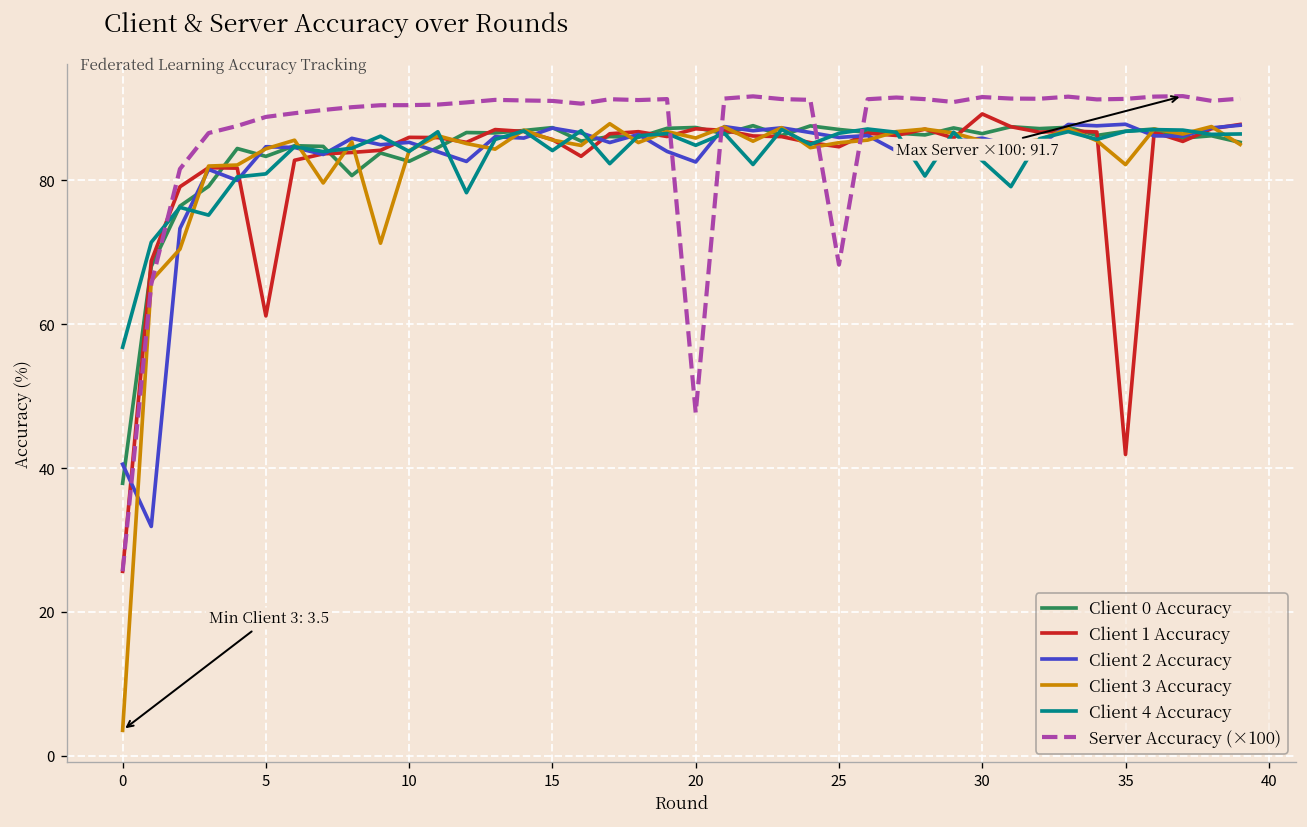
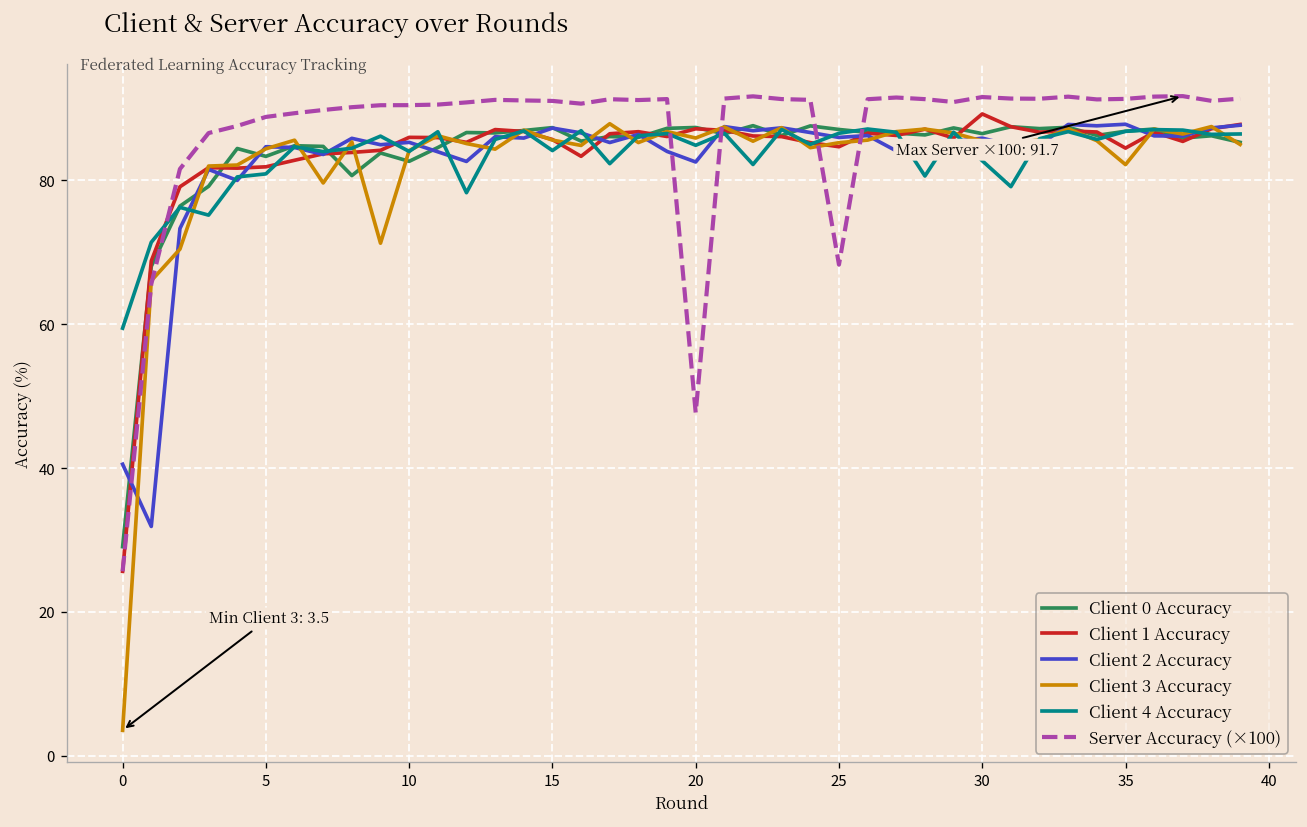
  {
    "Client 0 Accuracy": {
-     "0": 38,
+     "0": 29,
      "5": 83,
      "10": 83,
      "25": 87
    },
    "Client 1 Accuracy": {
-     "5": 61,
+     "5": 82,
      "10": 86,
      "25": 85,
-     "35": 42
+     "35": 84
    },
    "Client 2 Accuracy": {
      "0": 41,
      "10": 85,
      "20": 83,
      "25": 86
    },
    "Client 3 Accuracy": {
      "20": 86,
      "25": 85,
      "35": 82
    },
    "Client 4 Accuracy": {
-     "0": 57,
+     "0": 59,
      "5": 81,
      "15": 84,
      "20": 85,
      "25": 87,
      "30": 83
    },
    "Server Accuracy (×100)": {
      "5": 89,
      "10": 90,
      "15": 91,
      "20": 48,
      "25": 68
    }
  }
